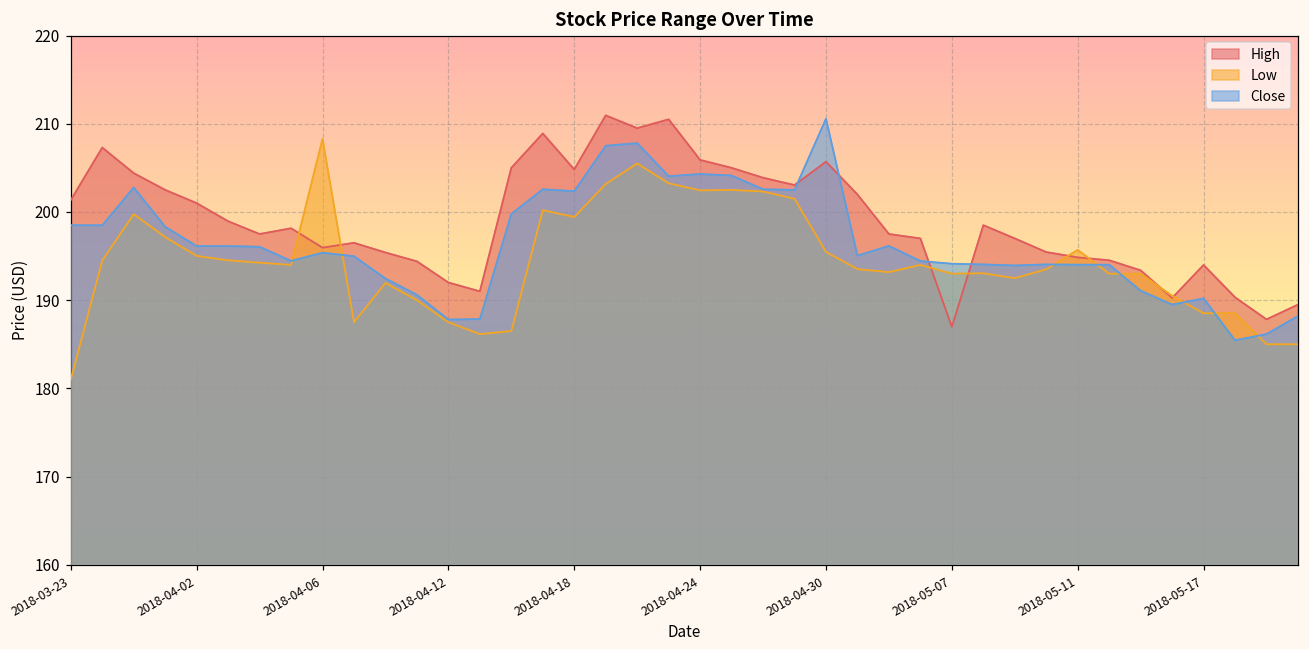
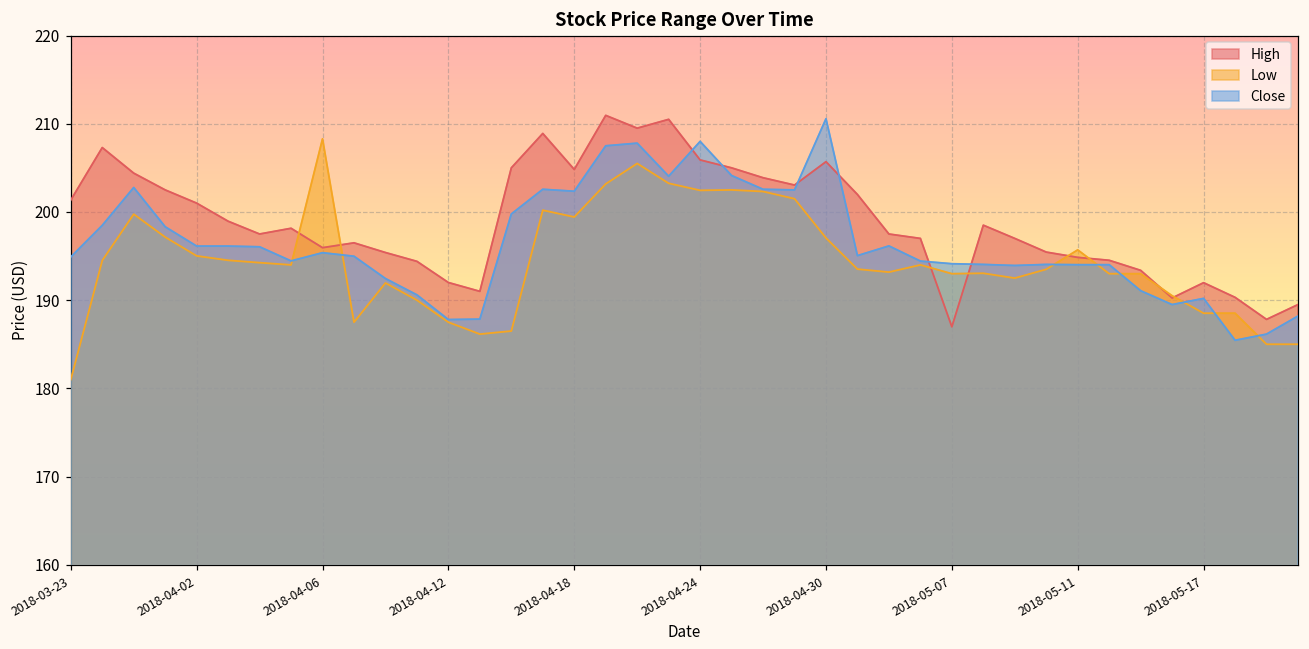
  {
    "High": {
      "2018-03-23": 201,
      "2018-04-02": 201,
      "2018-04-06": 196,
      "2018-04-12": 192,
      "2018-04-18": 205,
      "2018-04-24": 206,
      "2018-04-30": 206,
      "2018-05-07": 187,
      "2018-05-11": 195,
-     "2018-05-17": 194
+     "2018-05-17": 192
    },
    "Low": {
      "2018-03-23": 181,
      "2018-04-02": 195,
      "2018-04-06": 208,
      "2018-04-18": 199,
      "2018-04-24": 202,
-     "2018-04-30": 195,
+     "2018-04-30": 197,
      "2018-05-07": 193,
      "2018-05-11": 196,
      "2018-05-17": 189
    },
    "Close": {
-     "2018-03-23": 199,
+     "2018-03-23": 195,
      "2018-04-02": 196,
      "2018-04-06": 195,
      "2018-04-18": 202,
-     "2018-04-24": 204,
+     "2018-04-24": 208,
      "2018-04-30": 211,
      "2018-05-07": 194,
      "2018-05-11": 194,
      "2018-05-17": 190
    }
  }
